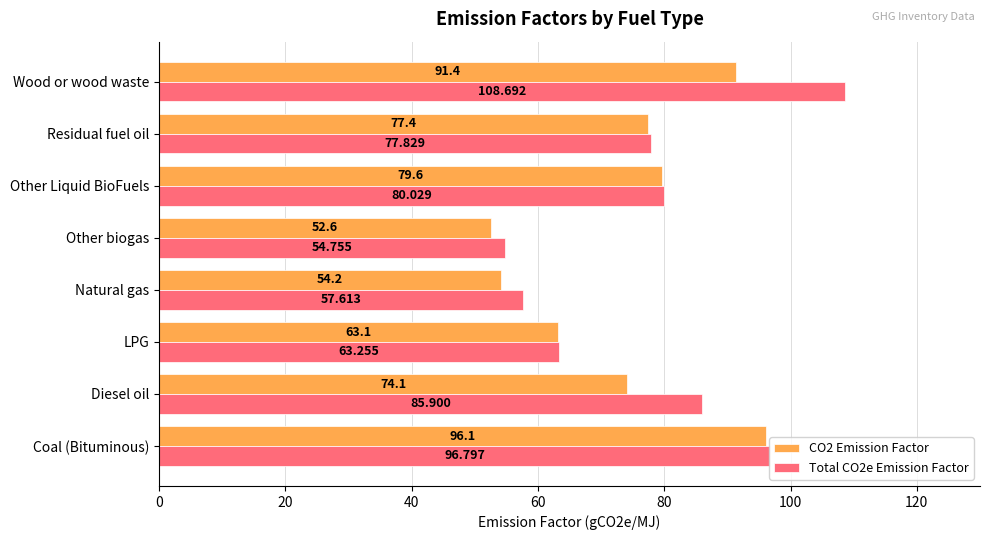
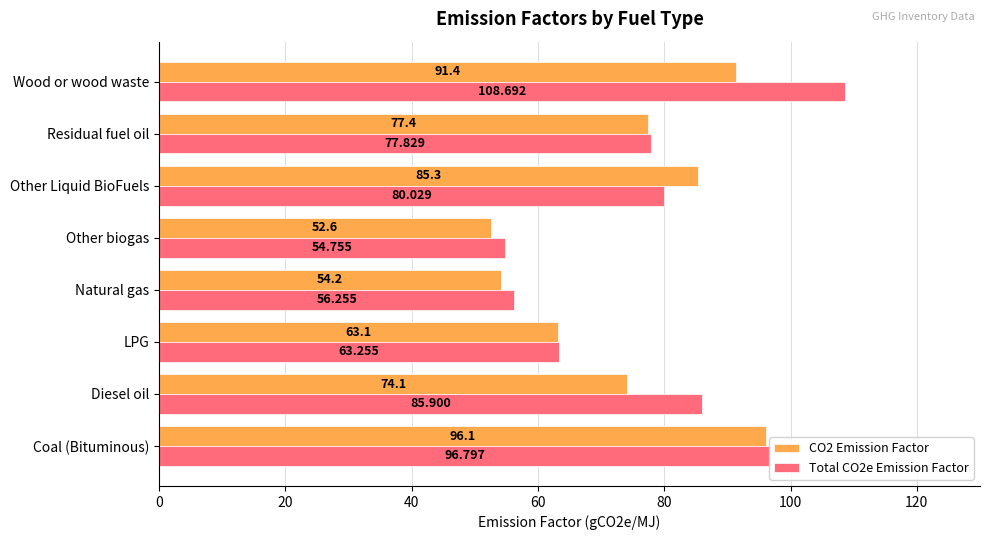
  {
    "CO2 Emission Factor": {
      "Wood or wood waste": 91.4,
      "Residual fuel oil": 77.4,
-     "Other Liquid BioFuels": 79.6,
+     "Other Liquid BioFuels": 85.3,
      "Other biogas": 52.6,
      "Natural gas": 54.2,
      "LPG": 63.1,
      "Diesel oil": 74.1,
      "Coal (Bituminous)": 96.1
    },
    "Total CO2e Emission Factor": {
      "Wood or wood waste": 108.692,
      "Residual fuel oil": 77.829,
      "Other Liquid BioFuels": 80.029,
      "Other biogas": 54.755,
-     "Natural gas": 57.613,
+     "Natural gas": 56.255,
      "LPG": 63.255,
      "Diesel oil": 85.900
    }
  }
